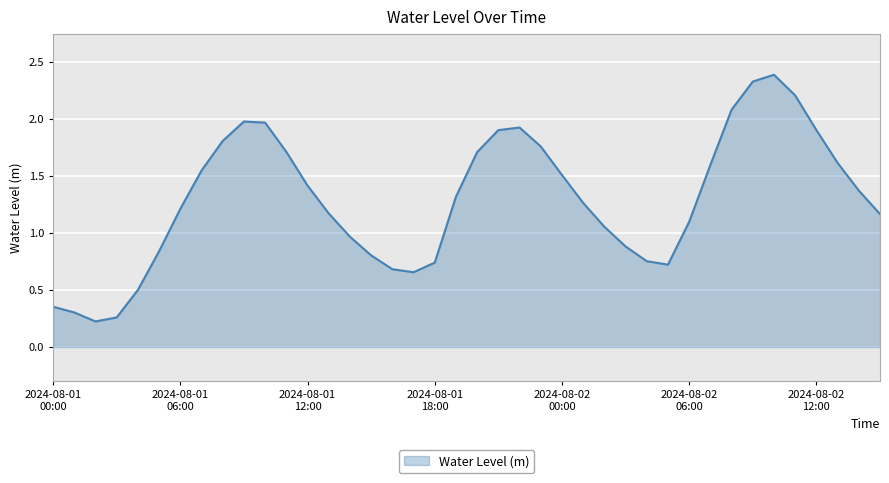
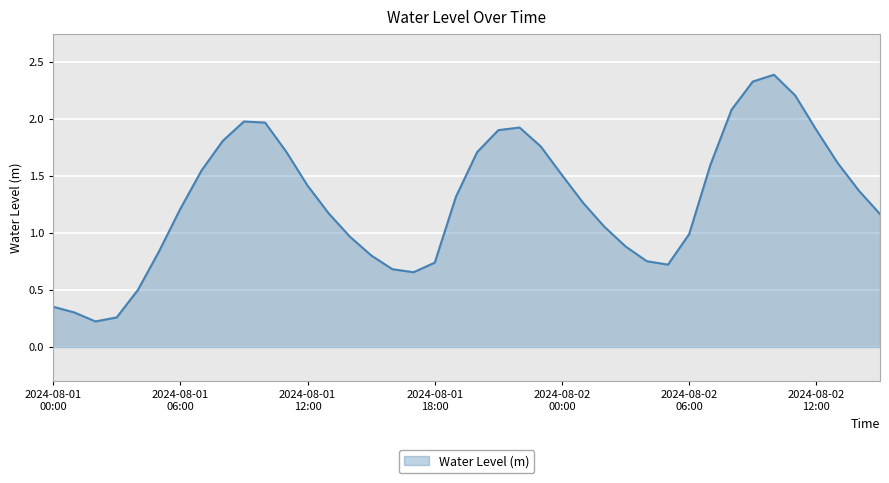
  {
    "2024-08-01 00:00": 0.35,
    "2024-08-01 06:00": 1.21,
    "2024-08-01 12:00": 1.42,
    "2024-08-01 18:00": 0.74,
    "2024-08-02 00:00": 1.51,
-   "2024-08-02 06:00": 1.10,
+   "2024-08-02 06:00": 0.99,
    "2024-08-02 12:00": 1.90
  }
